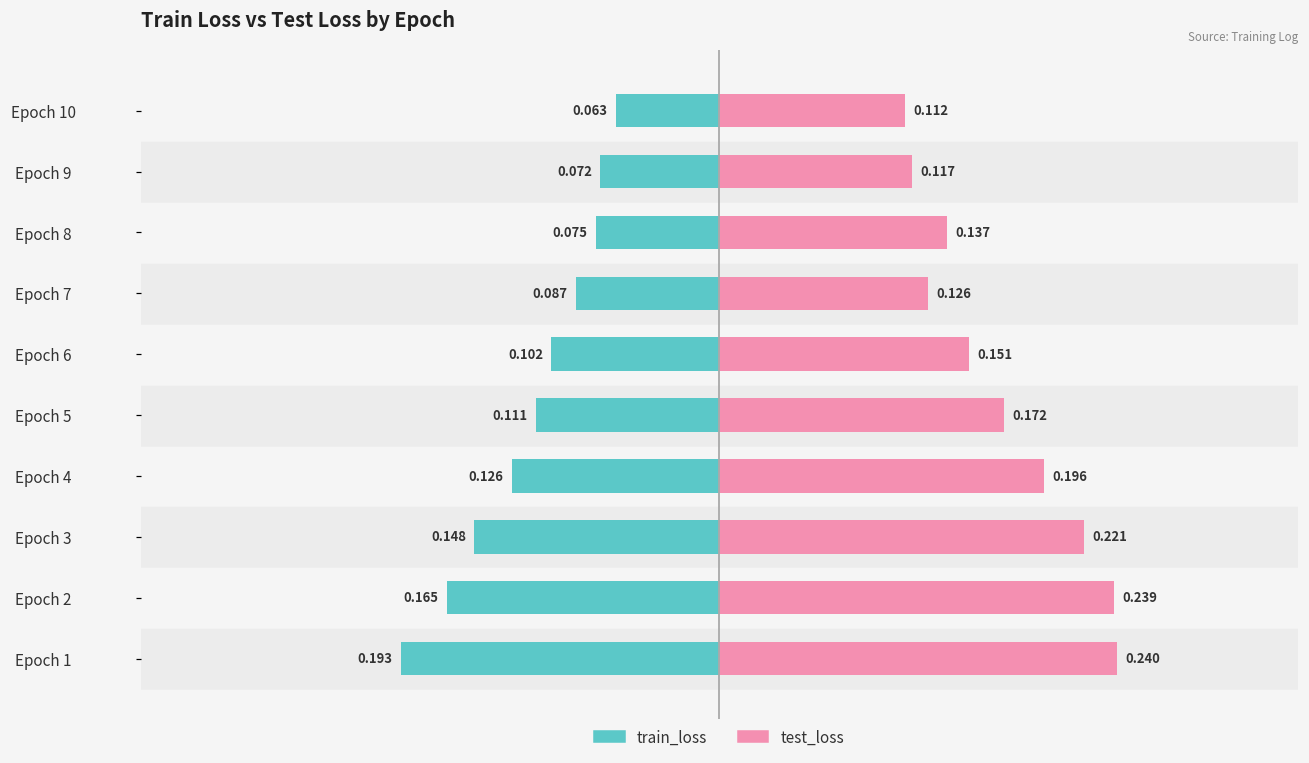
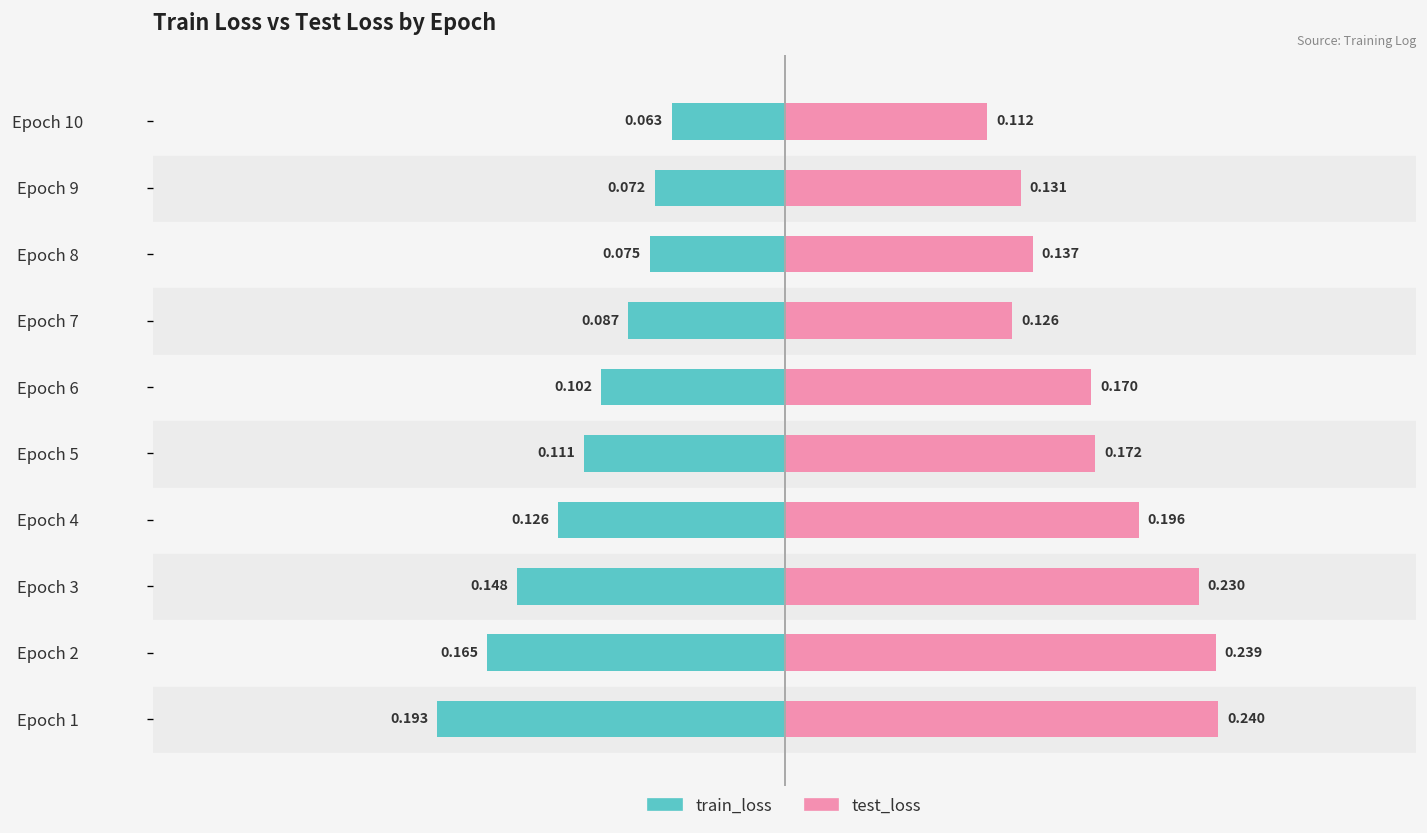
  {
    "test_loss": {
      "Epoch 10": 0.112,
-     "Epoch 9": 0.117,
+     "Epoch 9": 0.131,
      "Epoch 8": 0.137,
      "Epoch 7": 0.126,
-     "Epoch 6": 0.151,
+     "Epoch 6": 0.170,
      "Epoch 5": 0.172,
      "Epoch 4": 0.196,
-     "Epoch 3": 0.221,
+     "Epoch 3": 0.230,
      "Epoch 2": 0.239,
      "Epoch 1": 0.240
    }
  }
